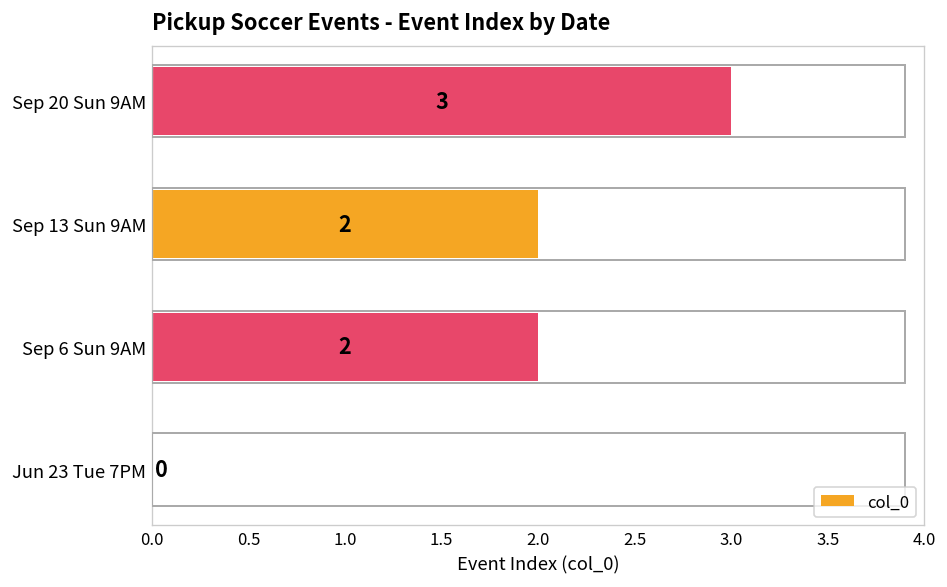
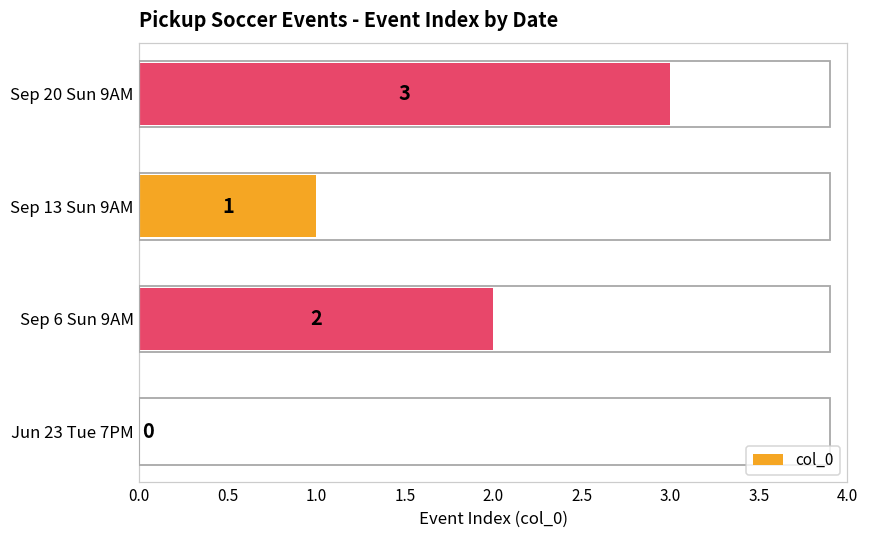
  {
    "Sep 20 Sun 9AM": 3,
-   "Sep 13 Sun 9AM": 2,
+   "Sep 13 Sun 9AM": 1,
    "Sep 6 Sun 9AM": 2,
    "Jun 23 Tue 7PM": 0
  }
